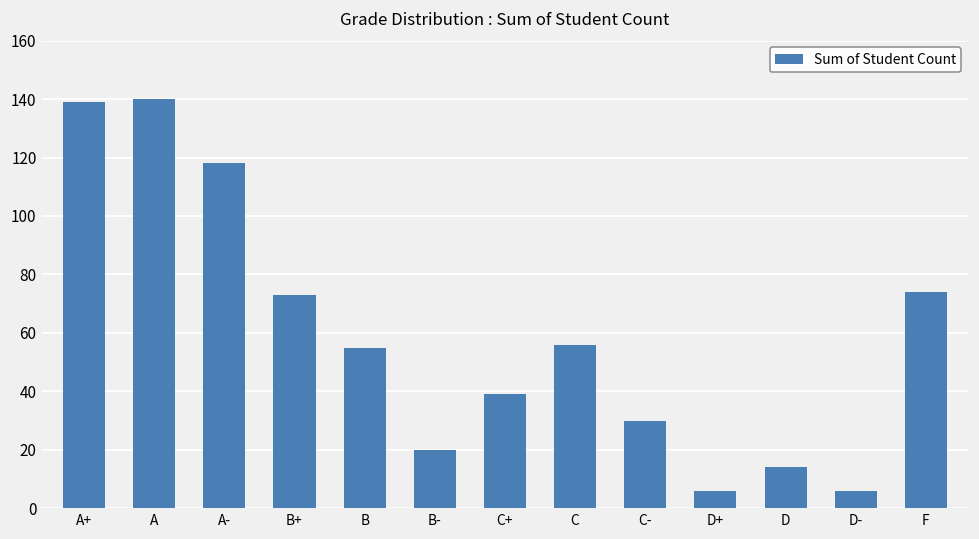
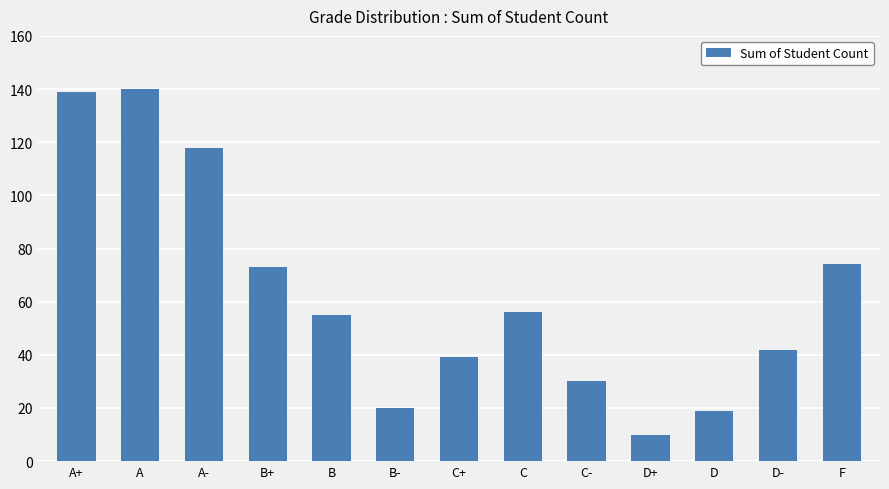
  {
    "A+": 139,
    "A": 140,
    "A-": 118,
    "B+": 73,
    "B": 55,
    "B-": 20,
    "C+": 39,
    "C": 56,
    "C-": 30,
-   "D+": 6,
-   "D": 14,
-   "D-": 6,
+   "D+": 10,
+   "D": 19,
+   "D-": 42,
    "F": 74
  }
